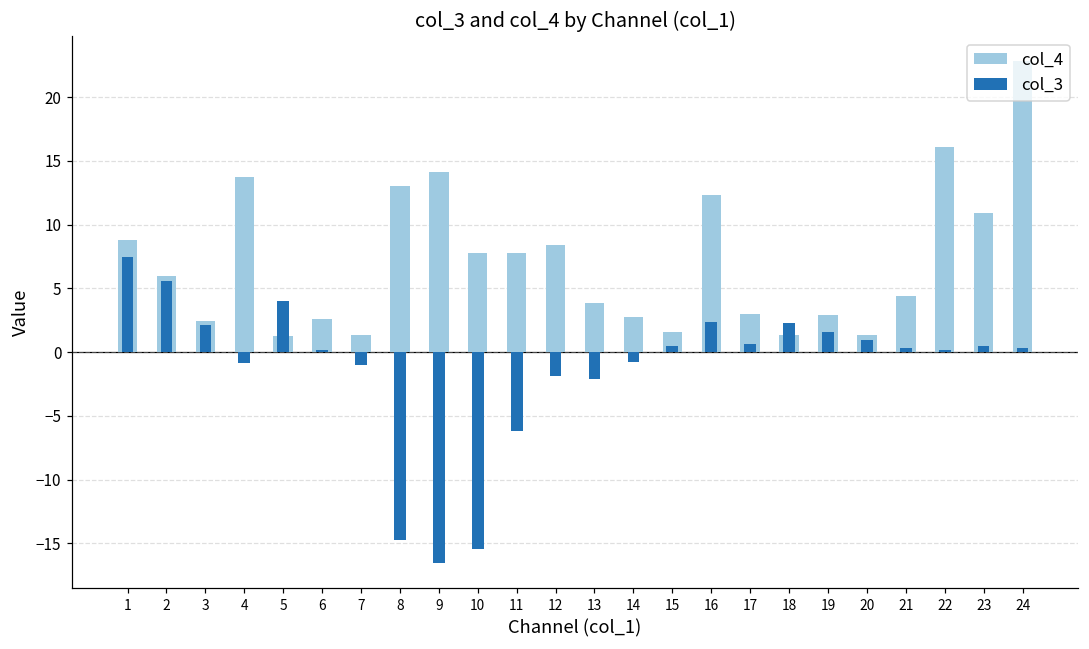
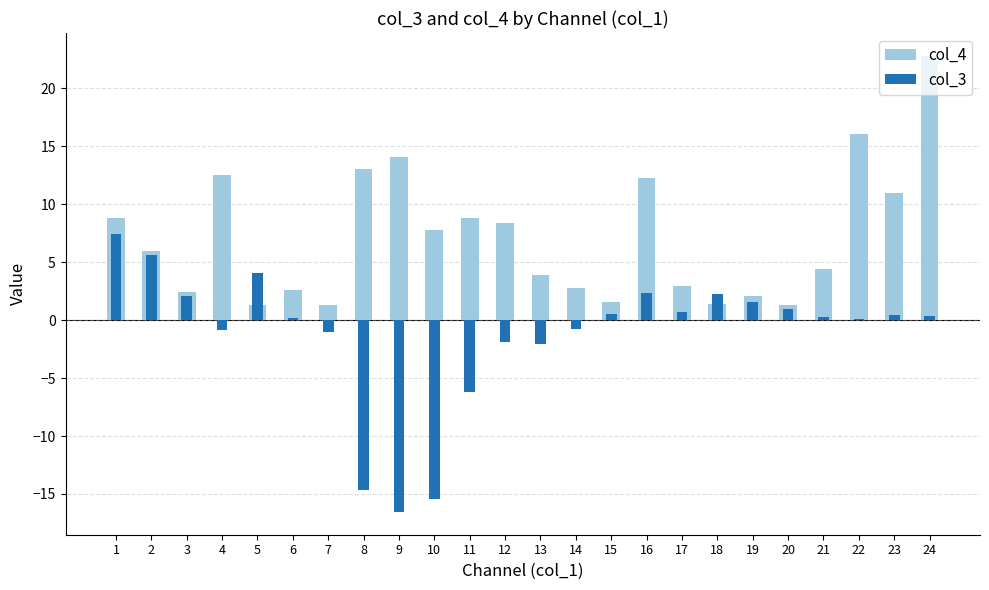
  {
    "col_4": {
      "1": 8.8,
      "2": 6.0,
      "3": 2.4,
-     "4": 13.7,
+     "4": 12.5,
      "6": 2.6,
      "7": 1.3,
      "8": 13.0,
      "9": 14.1,
      "10": 7.8,
-     "11": 7.8,
+     "11": 8.8,
      "12": 8.4,
      "13": 3.9,
      "14": 2.7,
      "15": 1.6,
      "16": 12.3,
      "17": 3.0,
-     "19": 2.9,
+     "19": 2.1,
      "20": 1.3,
      "21": 4.4,
      "22": 16.1,
      "23": 10.9
    },
    "col_3": {
      "4": -0.9,
      "5": 4.0,
      "7": -1.0,
      "8": -14.7,
      "9": -16.5,
      "10": -15.4,
      "11": -6.2,
      "12": -1.9,
      "13": -2.1,
      "14": -0.7,
      "18": 2.3
    }
  }
